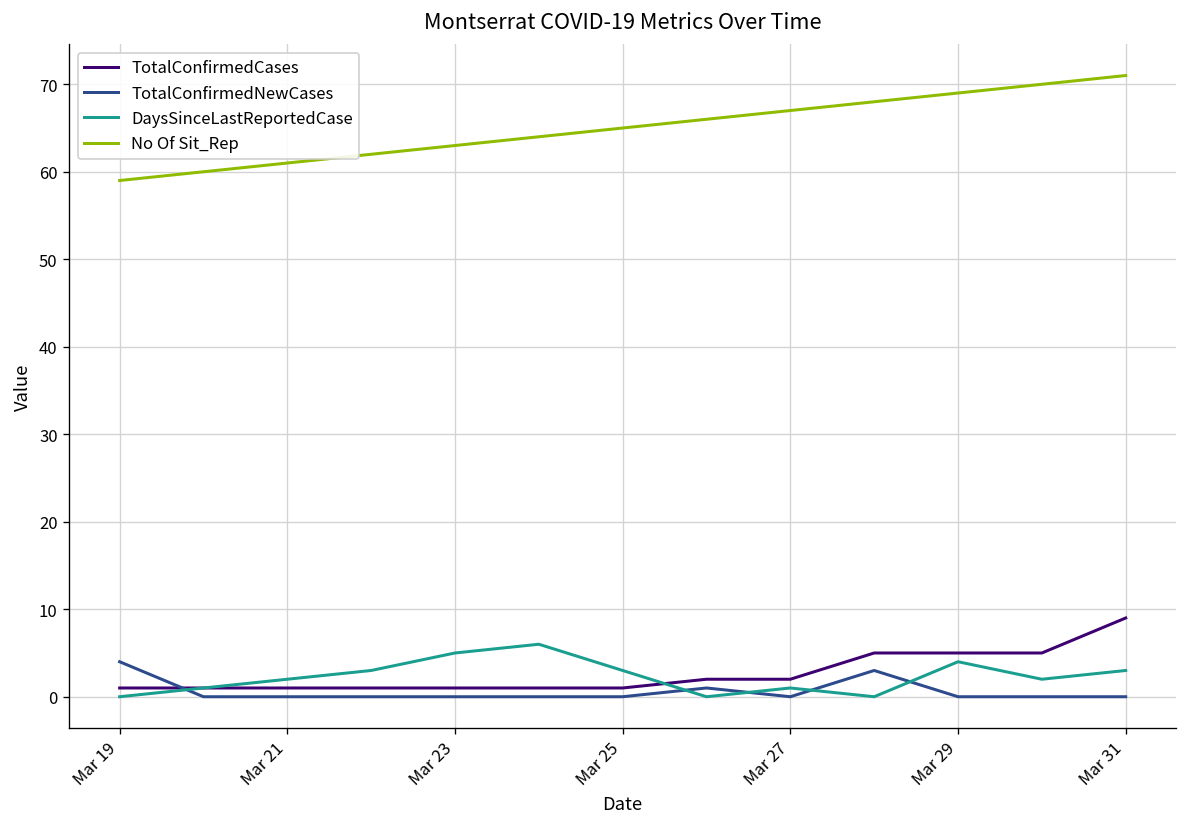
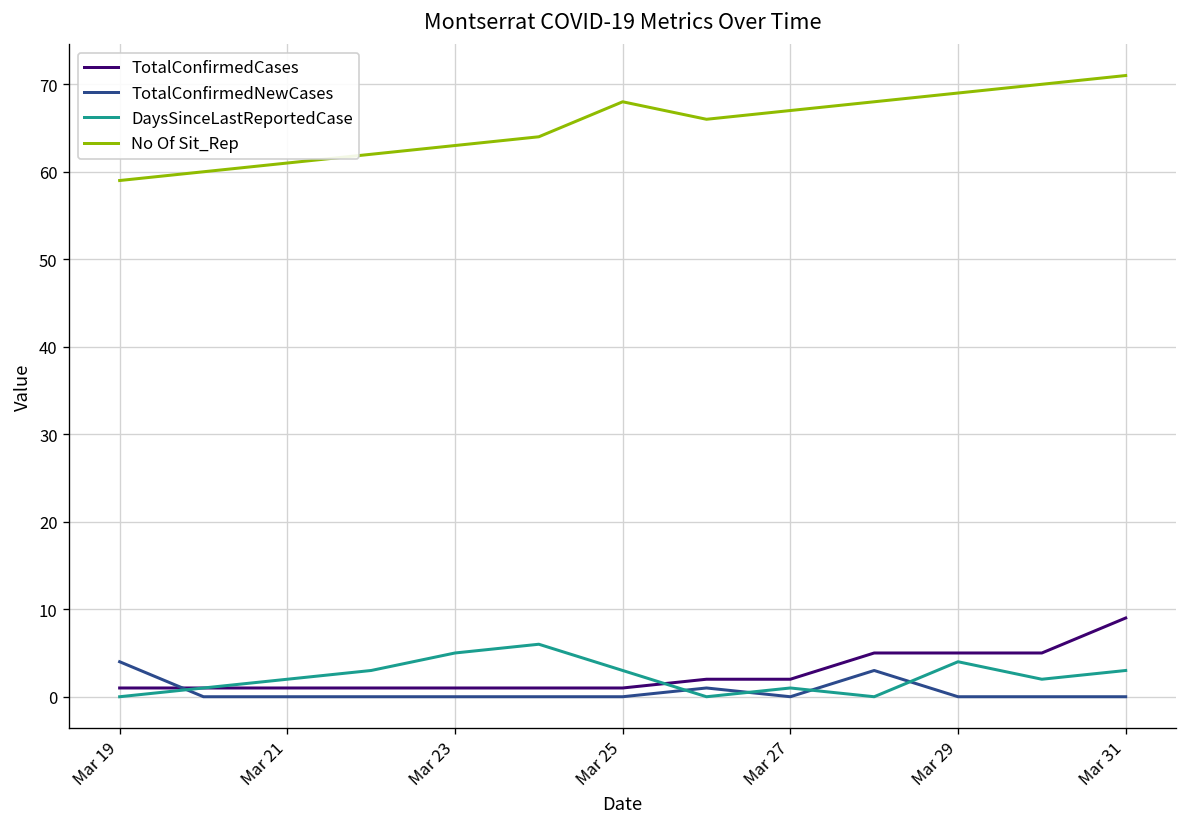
  {
    "TotalConfirmedCases": {
      "Mar 19": 1,
      "Mar 21": 1,
      "Mar 23": 1,
      "Mar 25": 1,
      "Mar 27": 2,
      "Mar 29": 5,
      "Mar 31": 9
    },
    "TotalConfirmedNewCases": {
      "Mar 19": 4,
      "Mar 21": 0,
      "Mar 23": 0,
      "Mar 25": 0,
      "Mar 27": 0,
      "Mar 29": 0,
      "Mar 31": 0
    },
    "DaysSinceLastReportedCase": {
      "Mar 19": 0,
      "Mar 21": 2,
      "Mar 23": 5,
      "Mar 25": 3,
      "Mar 27": 1,
      "Mar 29": 4,
      "Mar 31": 3
    },
    "No Of Sit_Rep": {
      "Mar 19": 59,
      "Mar 21": 61,
      "Mar 23": 63,
-     "Mar 25": 65,
+     "Mar 25": 68,
      "Mar 27": 67,
      "Mar 29": 69,
      "Mar 31": 71
    }
  }
